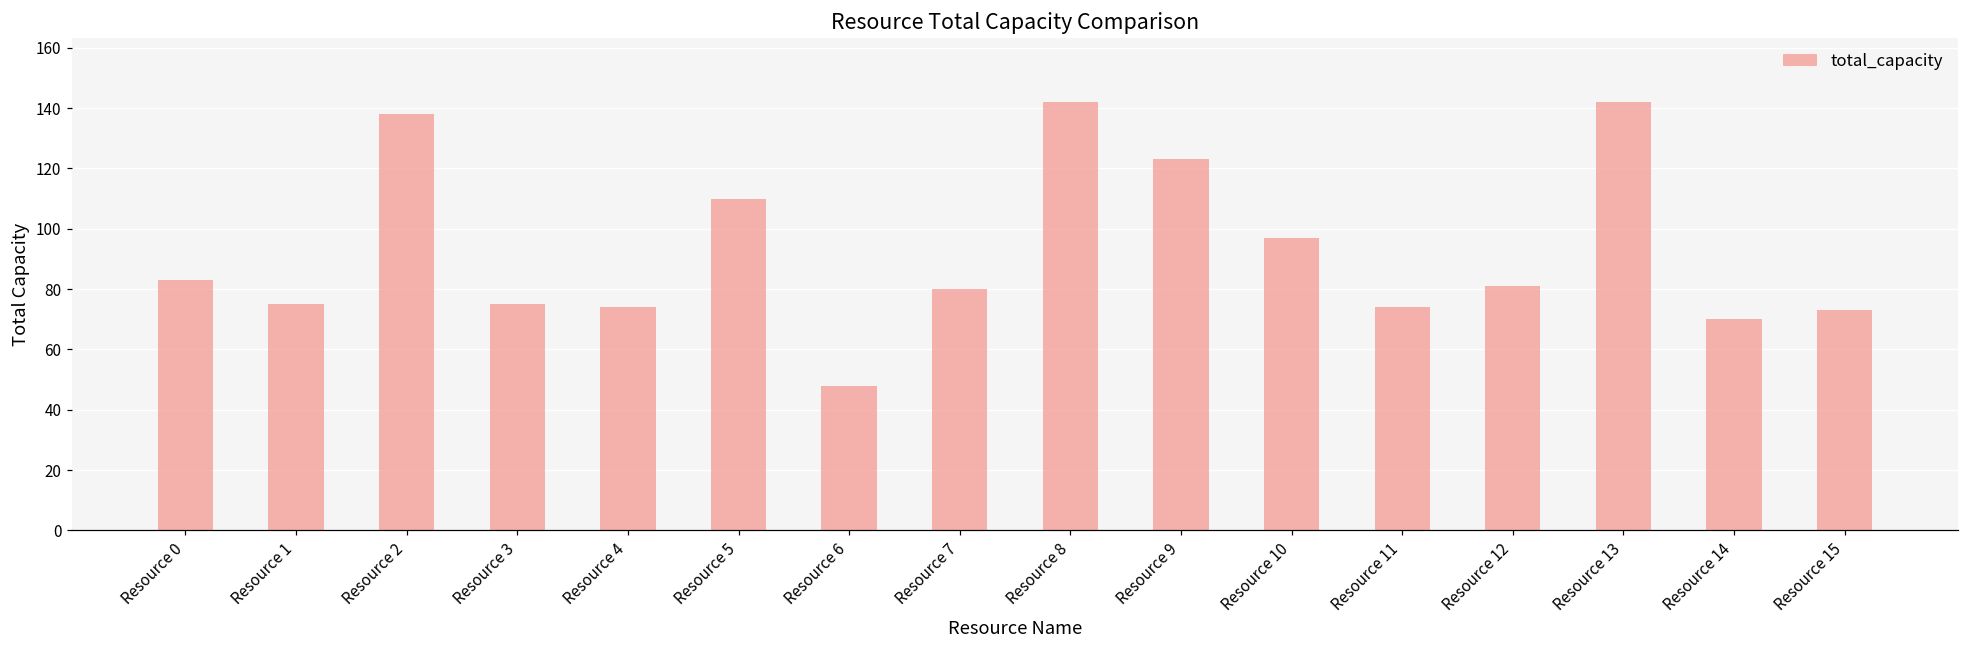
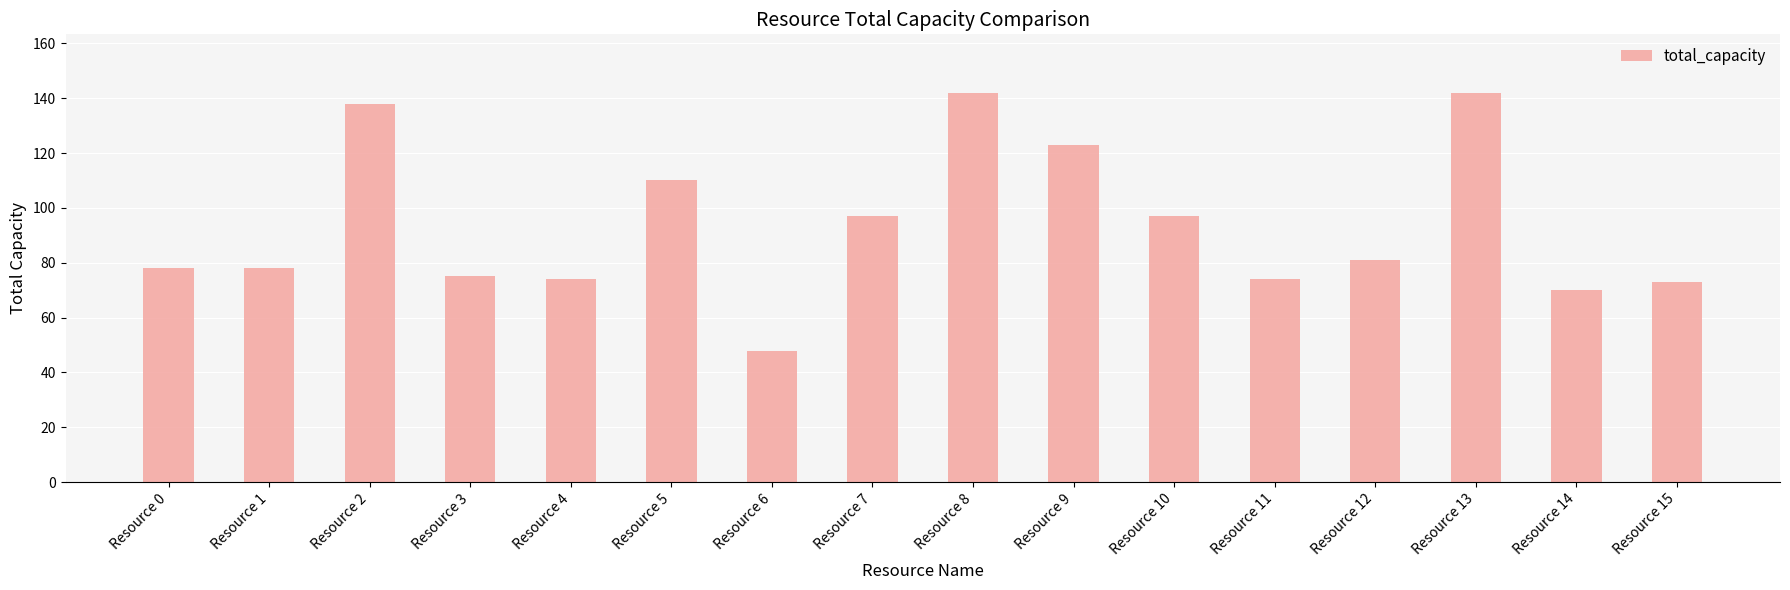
  {
-   "Resource 0": 83,
-   "Resource 1": 75,
+   "Resource 0": 78,
+   "Resource 1": 78,
    "Resource 2": 138,
    "Resource 3": 75,
    "Resource 4": 74,
    "Resource 5": 110,
    "Resource 6": 48,
-   "Resource 7": 80,
+   "Resource 7": 97,
    "Resource 8": 142,
    "Resource 9": 123,
    "Resource 10": 97,
    "Resource 11": 74,
    "Resource 12": 81,
    "Resource 13": 142,
    "Resource 14": 70,
    "Resource 15": 73
  }
